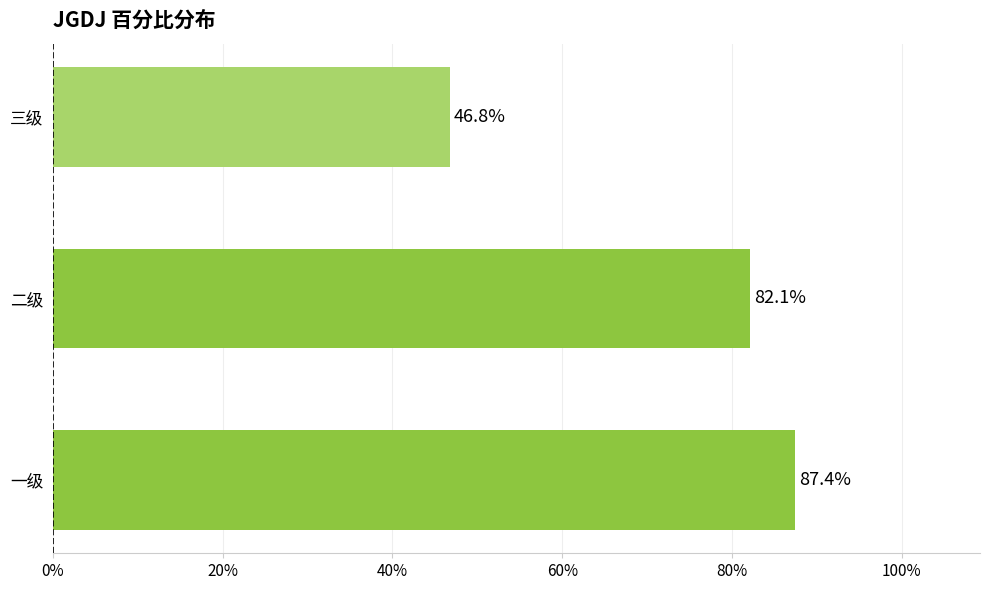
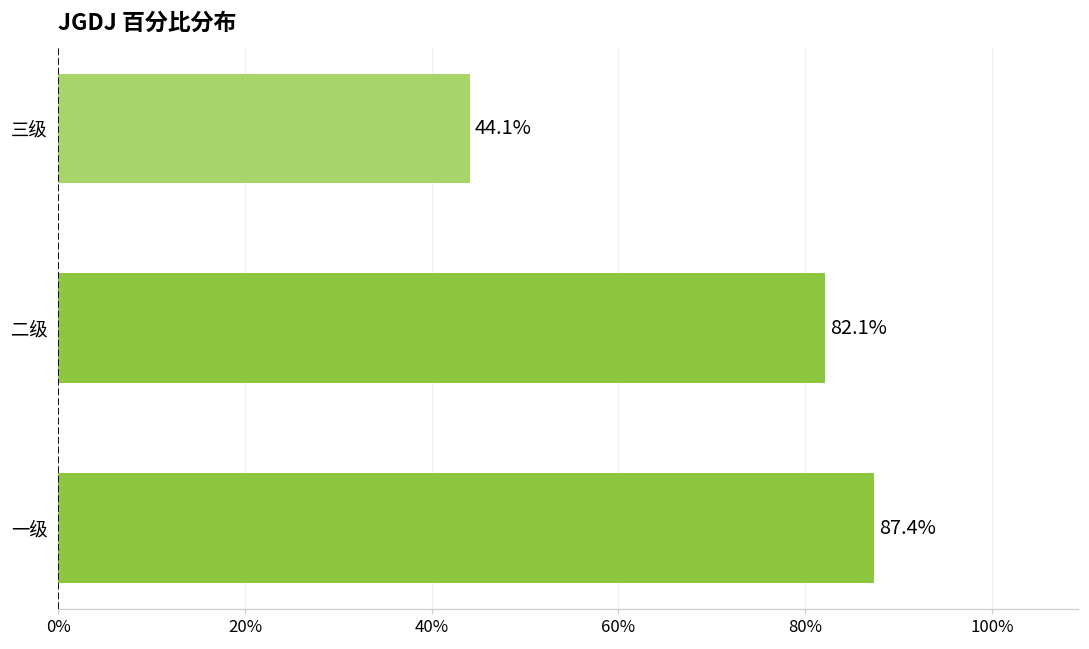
  {
-   "三级": "46.8%",
+   "三级": "44.1%",
    "二级": "82.1%",
    "一级": "87.4%"
  }
